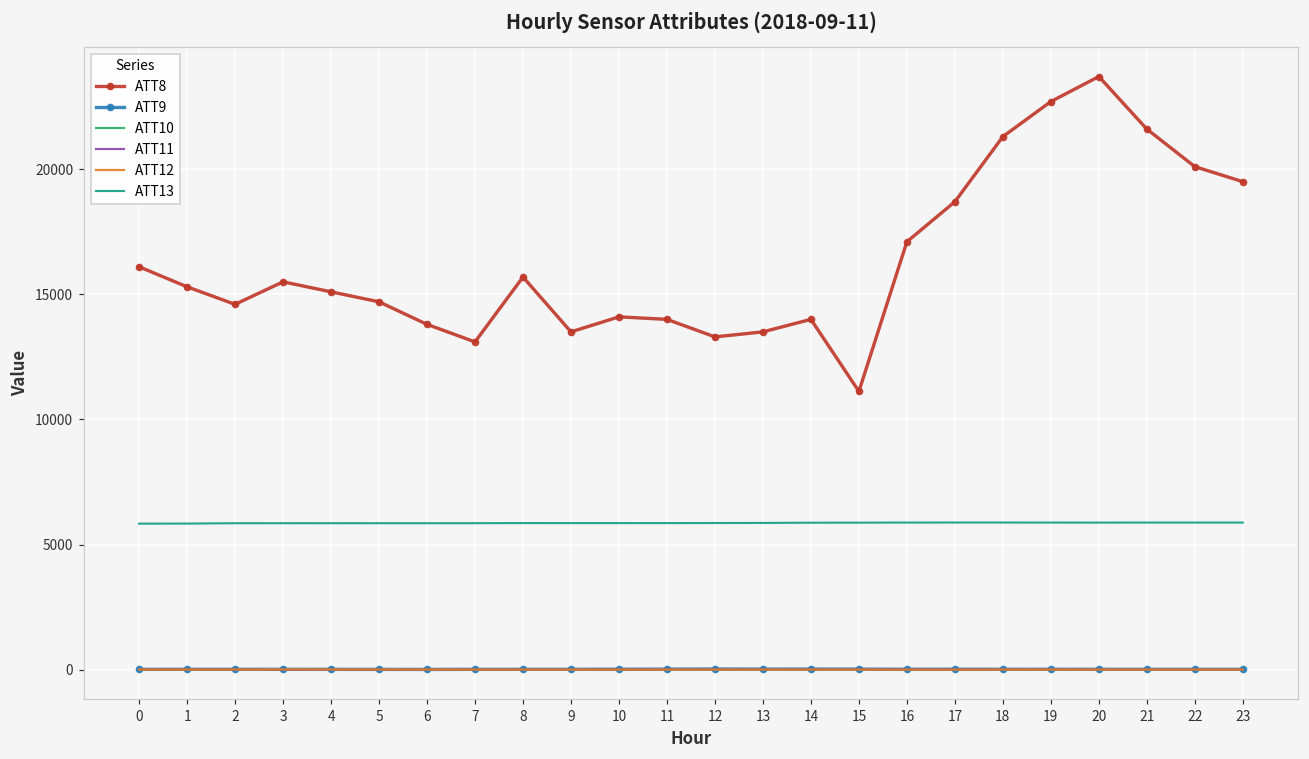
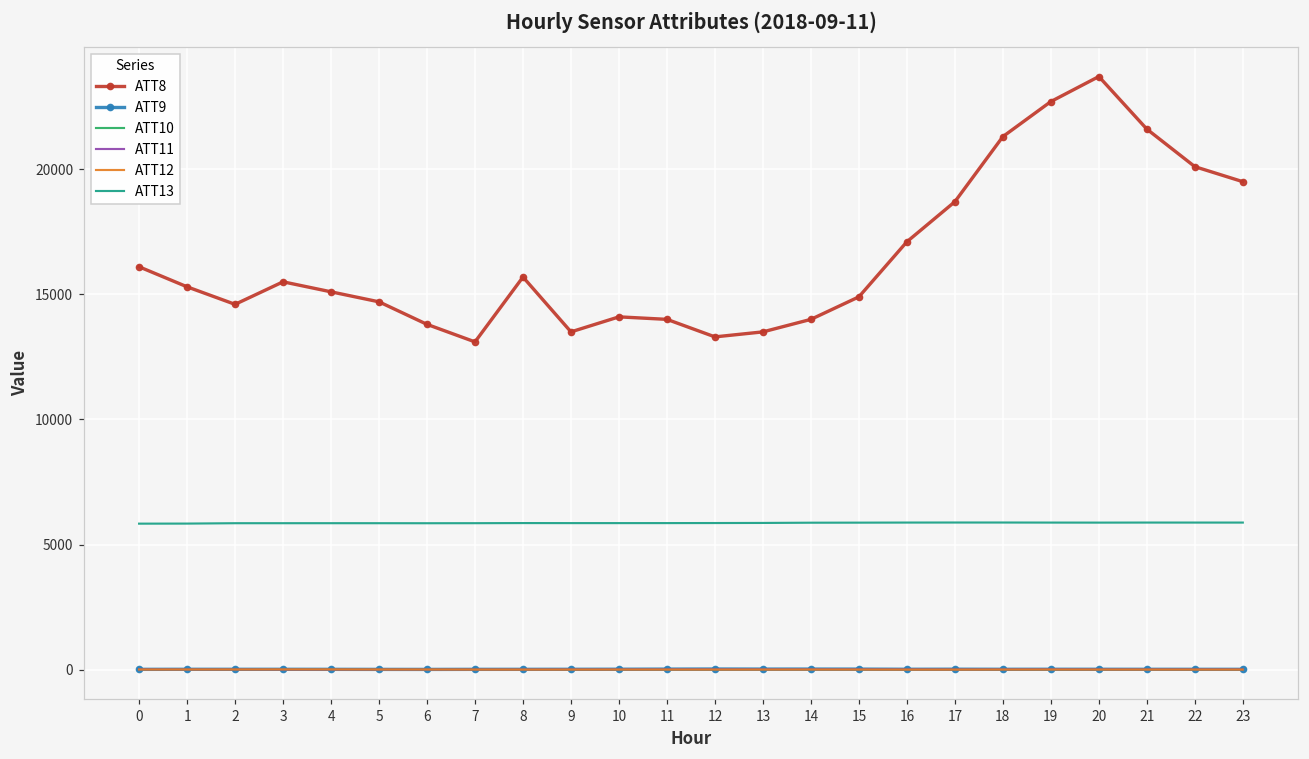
  {
    "ATT8": {
      "0": 16100,
      "1": 15300,
      "2": 14600,
      "3": 15500,
      "4": 15100,
      "5": 14700,
      "6": 13800,
      "7": 13100,
      "8": 15700,
      "9": 13500,
      "10": 14100,
      "11": 14000,
      "12": 13300,
      "13": 13500,
      "14": 14000,
-     "15": 11100,
+     "15": 14900,
      "16": 17100,
      "17": 18700,
      "18": 21300,
      "19": 22700,
      "20": 23700,
      "21": 21600,
      "22": 20100,
      "23": 19500
    }
  }
